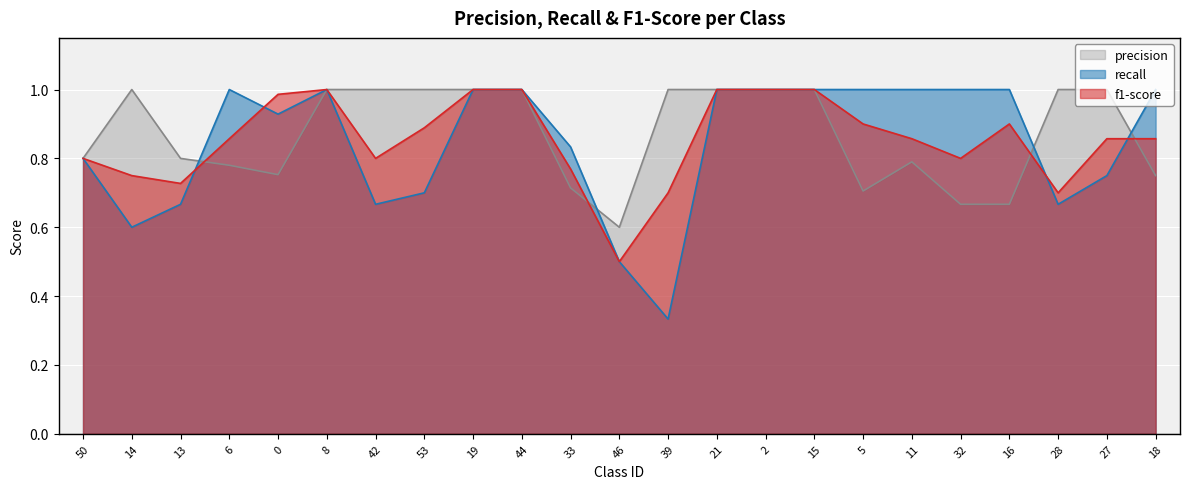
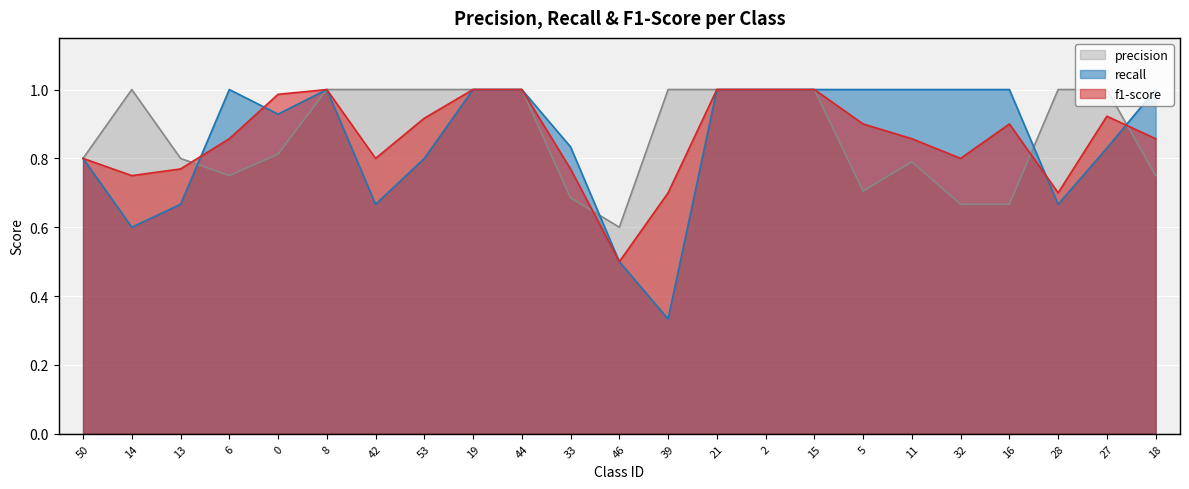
  {
    "precision": {
      "14": 1.00,
      "13": 0.80,
-     "6": 0.78,
-     "0": 0.75,
+     "6": 0.75,
+     "0": 0.81,
      "42": 1.00,
      "53": 1.00,
-     "33": 0.71,
+     "33": 0.69,
      "46": 0.60,
      "39": 1.00,
      "5": 0.71,
      "11": 0.79,
      "32": 0.67,
      "16": 0.67,
      "28": 1.00,
      "18": 0.75
    },
    "recall": {
      "14": 0.60,
      "13": 0.67,
      "6": 1.00,
      "0": 0.93,
      "42": 0.67,
-     "53": 0.7,
+     "53": 0.8,
      "33": 0.83,
      "39": 0.33,
      "5": 1.00,
      "11": 1.00,
      "32": 1.00,
      "16": 1.00,
      "28": 0.67,
-     "27": 0.75
+     "27": 0.83
    },
    "f1-score": {
      "14": 0.75,
-     "13": 0.73,
+     "13": 0.77,
      "6": 0.86,
      "0": 0.99,
      "42": 0.80,
-     "53": 0.89,
+     "53": 0.92,
      "33": 0.77,
      "39": 0.70,
      "5": 0.90,
      "11": 0.86,
      "32": 0.80,
      "16": 0.90,
      "28": 0.70,
-     "27": 0.86,
+     "27": 0.92,
      "18": 0.86
    }
  }
